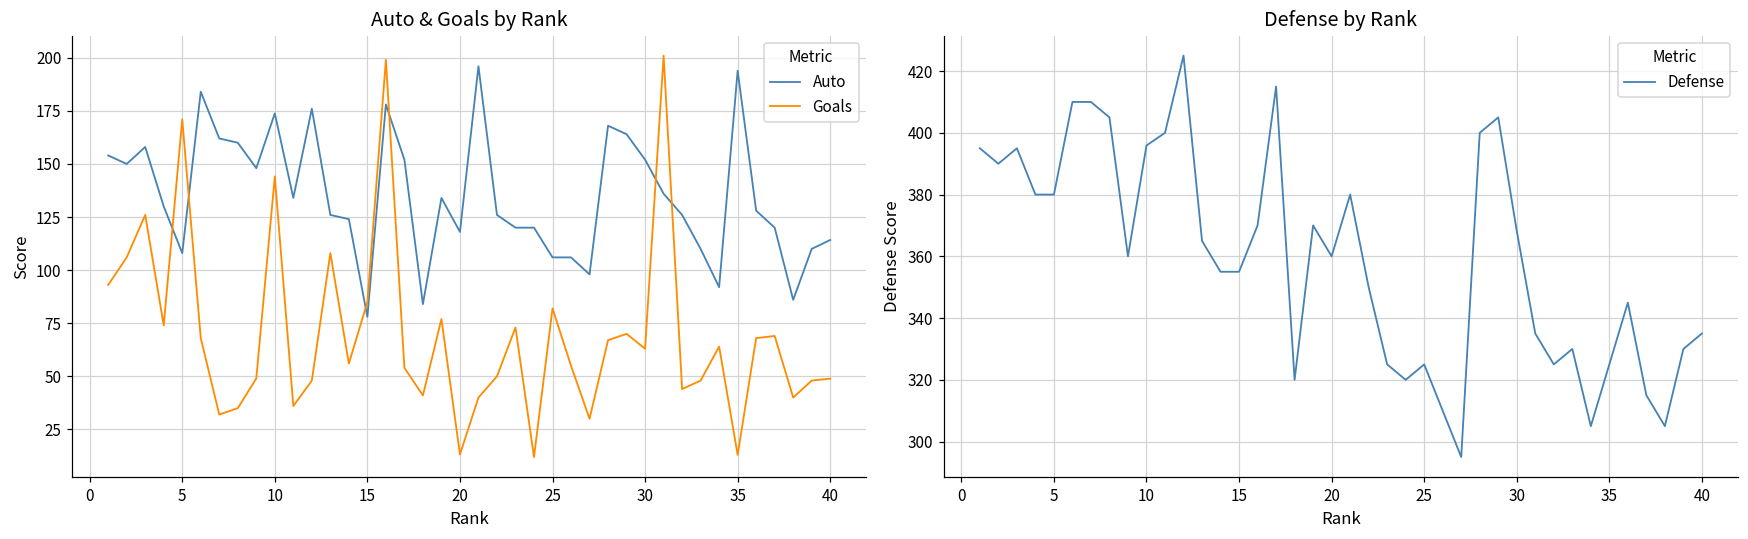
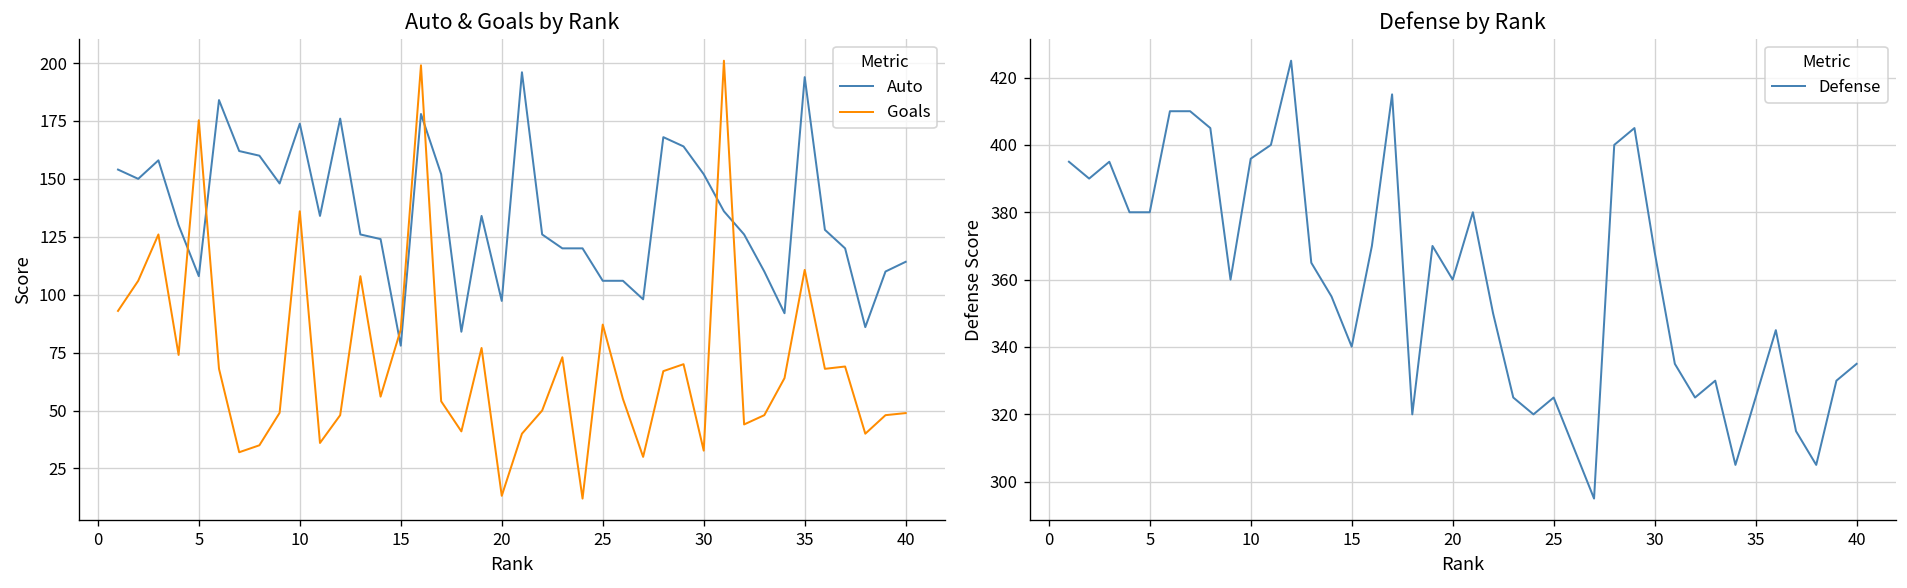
  {
    "Auto & Goals by Rank": {
      "Auto": {
        "5": 108,
        "10": 174,
        "15": 78,
-       "20": 118,
+       "20": 97,
        "25": 106,
        "30": 152,
        "35": 194,
        "40": 114
      },
      "Goals": {
-       "5": 171,
-       "10": 144,
+       "5": 175,
+       "10": 136,
        "15": 85,
        "20": 13,
-       "25": 82,
-       "30": 63,
-       "35": 13,
+       "25": 87,
+       "30": 33,
+       "35": 111,
        "40": 49
      }
    },
    "Defense by Rank": {
      "5": 380,
      "10": 396,
-     "15": 355,
+     "15": 340,
      "20": 360,
      "25": 325,
      "30": 368,
      "35": 325,
      "40": 335
    }
  }
